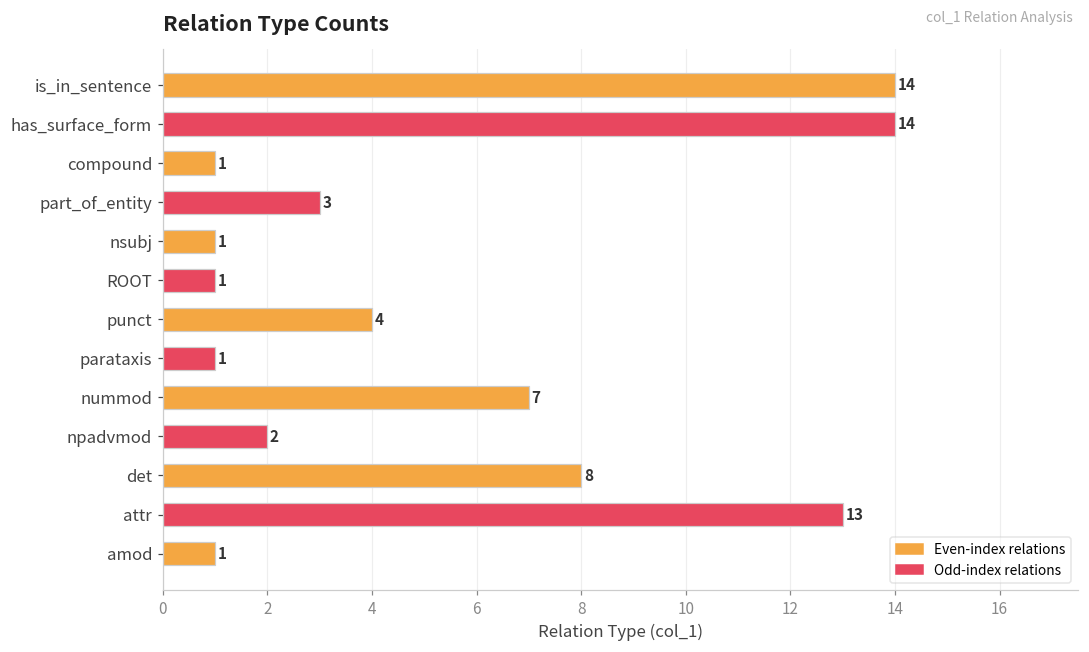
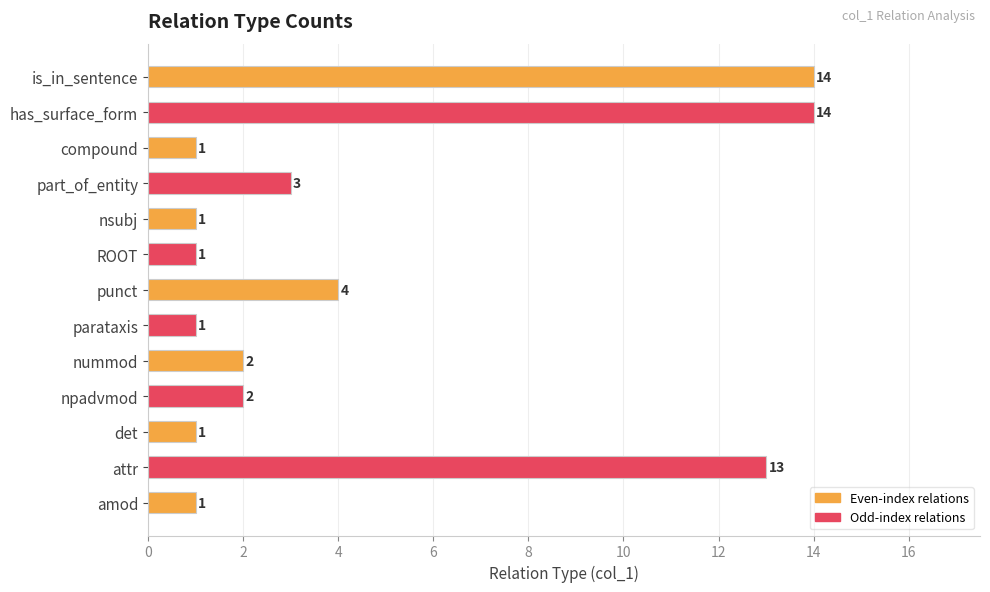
  {
    "is_in_sentence": 14,
    "has_surface_form": 14,
    "compound": 1,
    "part_of_entity": 3,
    "nsubj": 1,
    "ROOT": 1,
    "punct": 4,
    "parataxis": 1,
-   "nummod": 7,
+   "nummod": 2,
    "npadvmod": 2,
-   "det": 8,
+   "det": 1,
    "attr": 13,
    "amod": 1
  }
